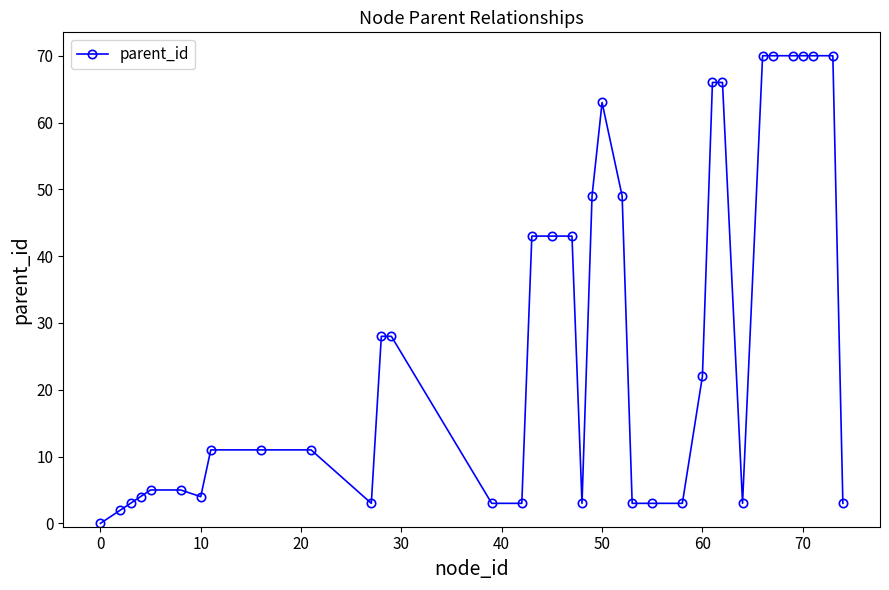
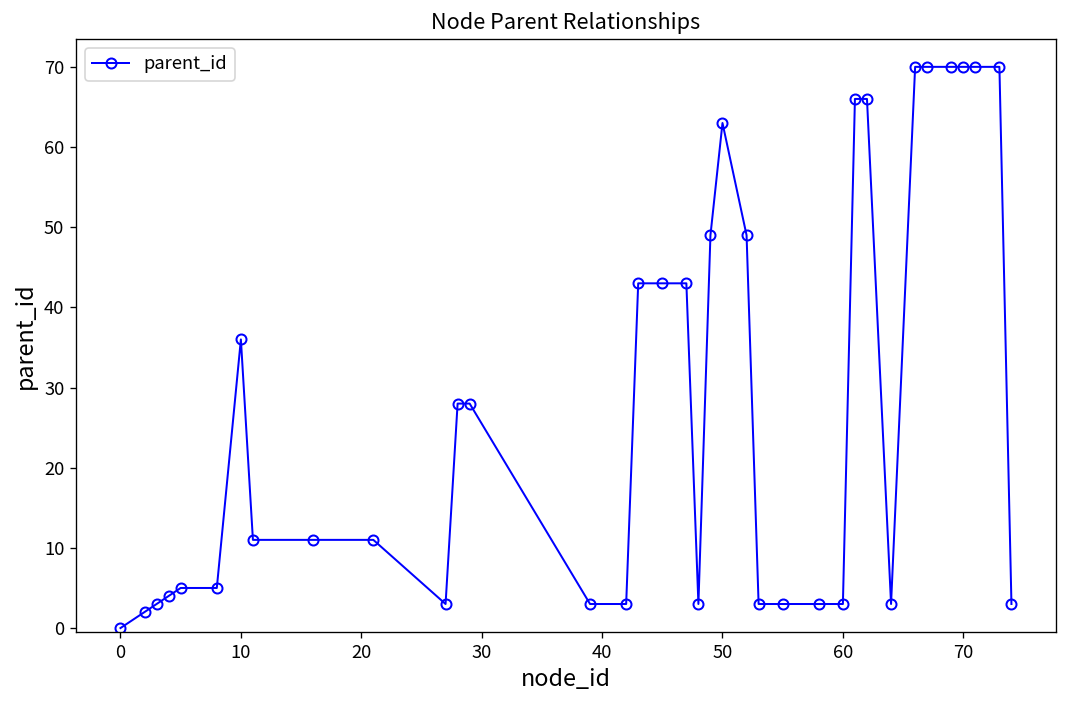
  {
    "0": 0,
-   "10": 4,
+   "10": 36,
    "50": 63,
-   "60": 22,
+   "60": 3,
    "70": 70
  }
